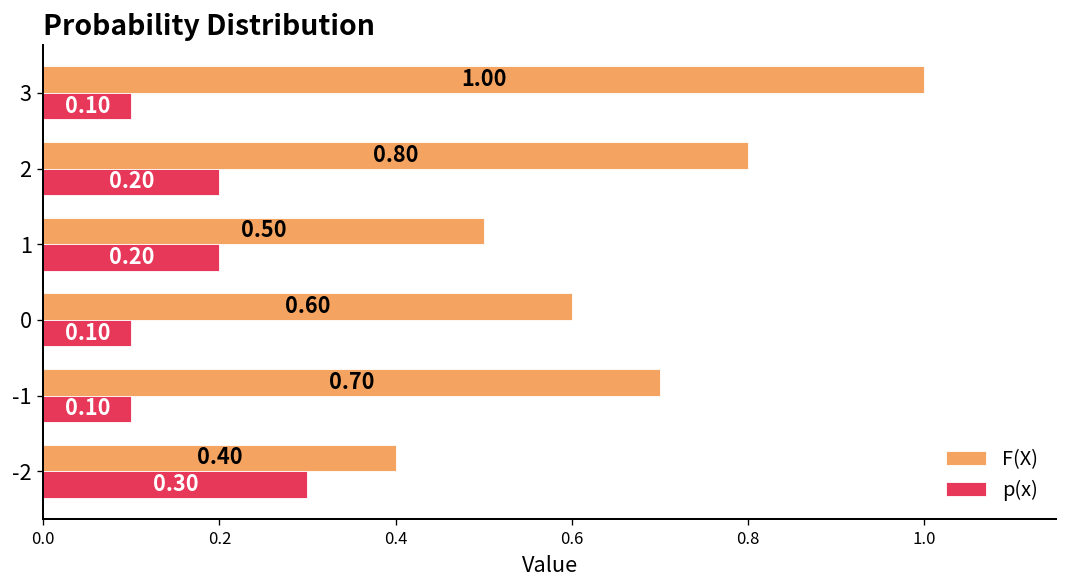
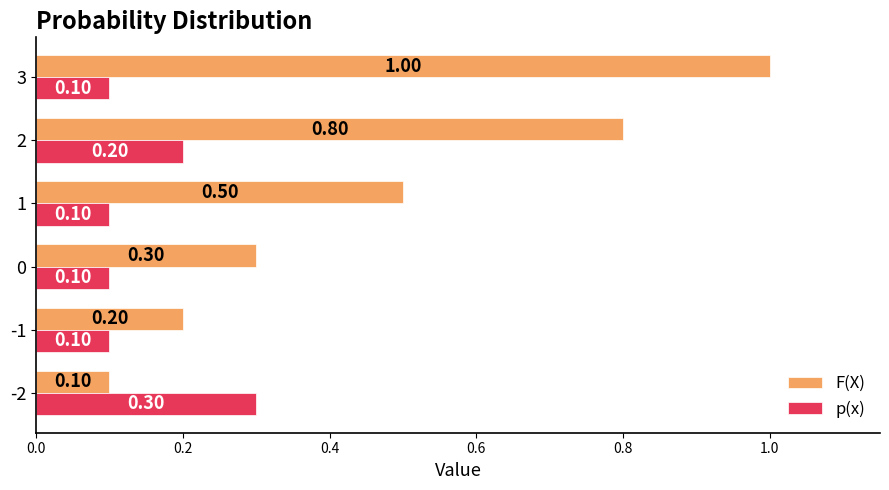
  {
    "F(X)": {
      "3": 1.00,
      "2": 0.80,
      "1": 0.50,
-     "0": 0.60,
-     "-1": 0.70,
-     "-2": 0.40
+     "0": 0.30,
+     "-1": 0.20,
+     "-2": 0.10
    },
    "p(x)": {
      "3": 0.10,
      "2": 0.20,
-     "1": 0.20,
+     "1": 0.10,
      "0": 0.10,
      "-1": 0.10,
      "-2": 0.30
    }
  }
